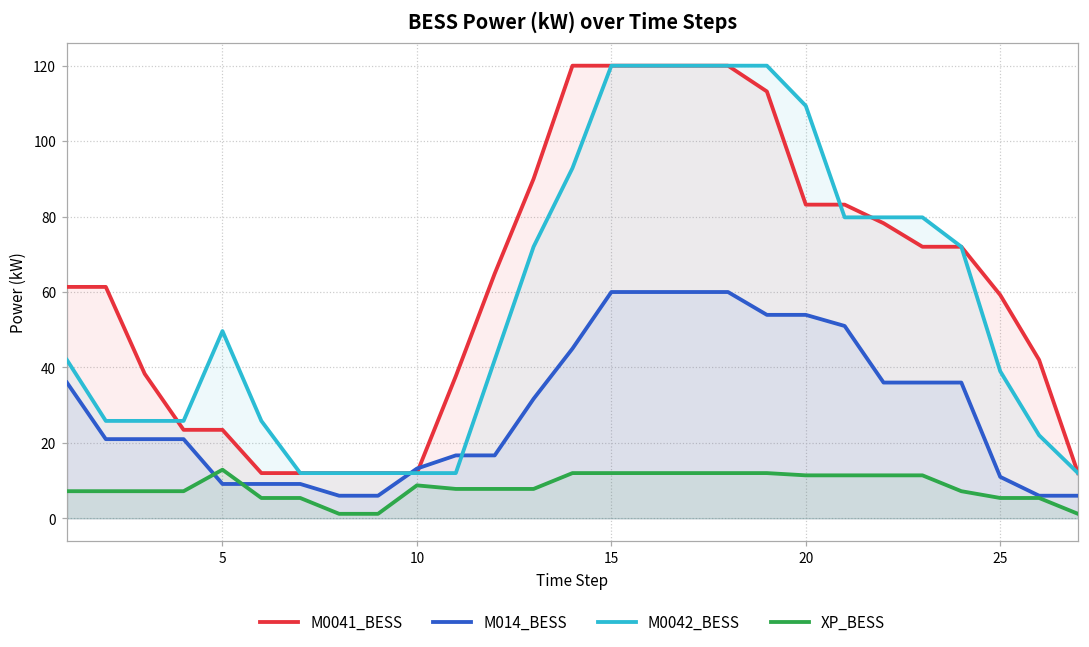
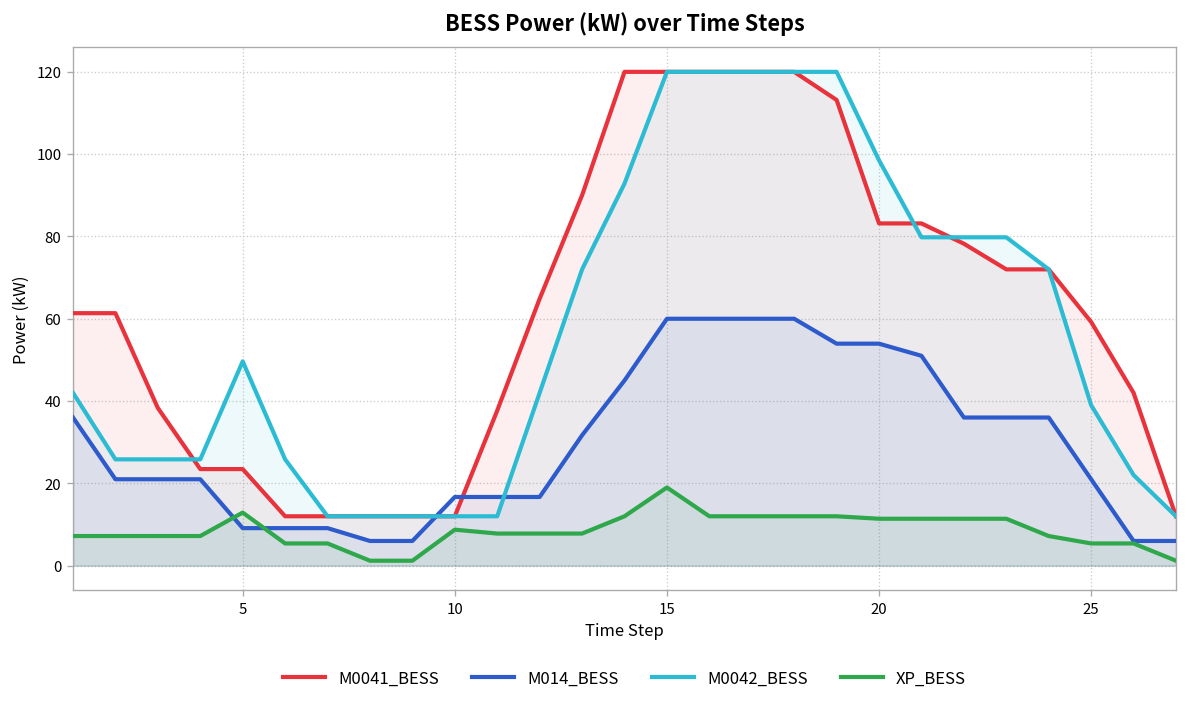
  {
    "M0041_BESS": {
      "5": 23,
      "20": 83,
      "25": 59
    },
    "M014_BESS": {
      "5": 9,
-     "10": 13,
+     "10": 17,
      "15": 60,
      "20": 54,
-     "25": 11
+     "25": 21
    },
    "M0042_BESS": {
      "5": 50,
-     "20": 109,
+     "20": 99,
      "25": 39
    },
    "XP_BESS": {
      "5": 13,
      "10": 9,
-     "15": 12,
+     "15": 19,
      "20": 11,
      "25": 5
    }
  }
